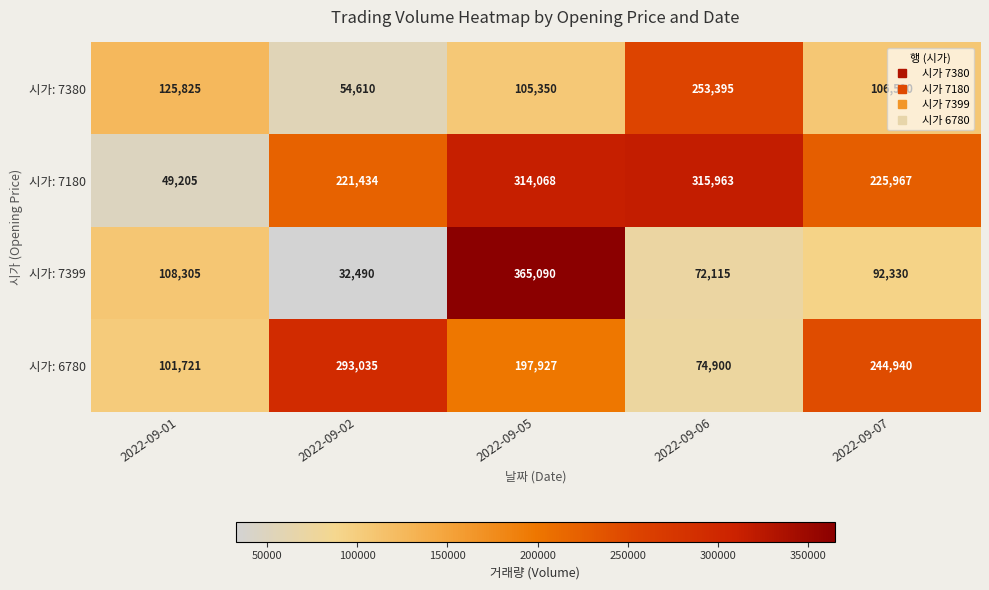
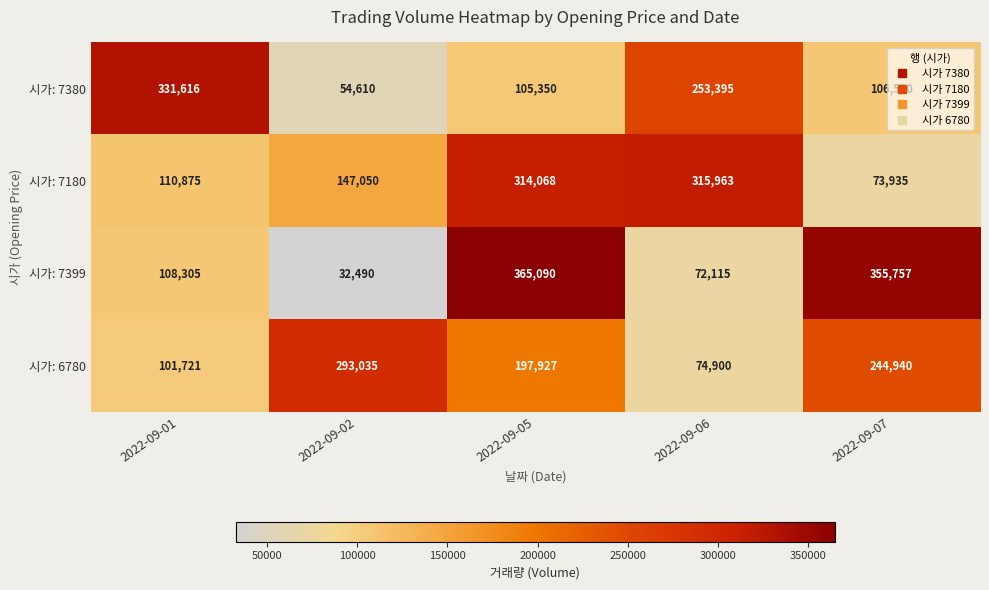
  {
    "시가: 7380": {
-     "2022-09-01": "125,825",
+     "2022-09-01": "331,616",
      "2022-09-02": "54,610",
      "2022-09-05": "105,350",
      "2022-09-06": "253,395"
    },
    "시가: 7180": {
-     "2022-09-01": "49,205",
-     "2022-09-02": "221,434",
+     "2022-09-01": "110,875",
+     "2022-09-02": "147,050",
      "2022-09-05": "314,068",
      "2022-09-06": "315,963",
-     "2022-09-07": "225,967"
+     "2022-09-07": "73,935"
    },
    "시가: 7399": {
      "2022-09-01": "108,305",
      "2022-09-02": "32,490",
      "2022-09-05": "365,090",
      "2022-09-06": "72,115",
-     "2022-09-07": "92,330"
+     "2022-09-07": "355,757"
    },
    "시가: 6780": {
      "2022-09-01": "101,721",
      "2022-09-02": "293,035",
      "2022-09-05": "197,927",
      "2022-09-06": "74,900",
      "2022-09-07": "244,940"
    }
  }
